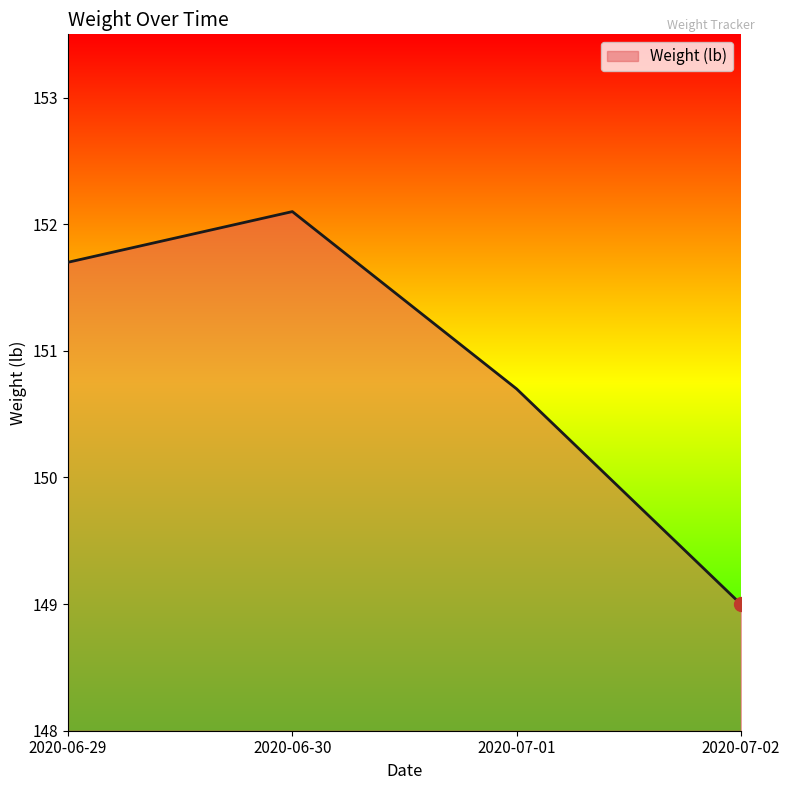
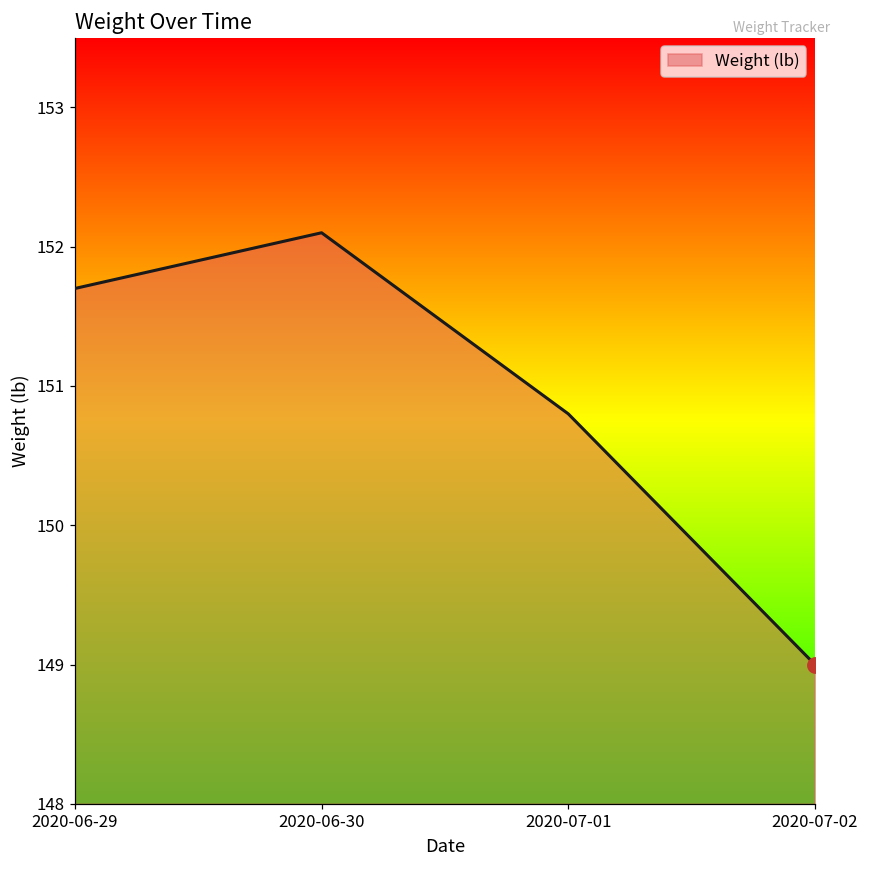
  {
    "Weight (lb)": {
      "2020-06-29": 151.7,
      "2020-06-30": 152.1,
-     "2020-07-01": 150.7
+     "2020-07-01": 150.8
    }
  }
